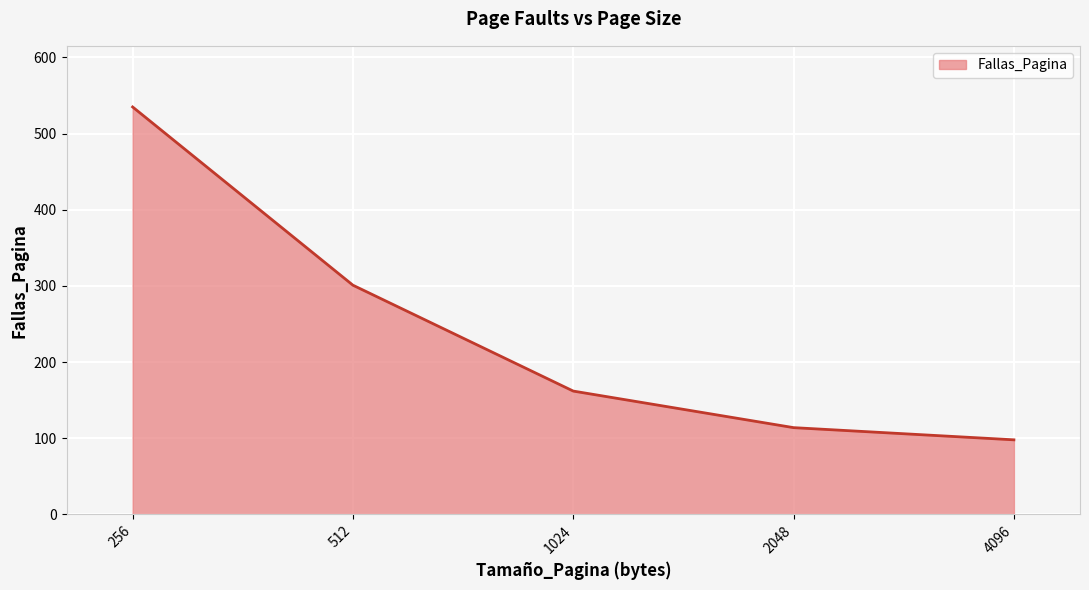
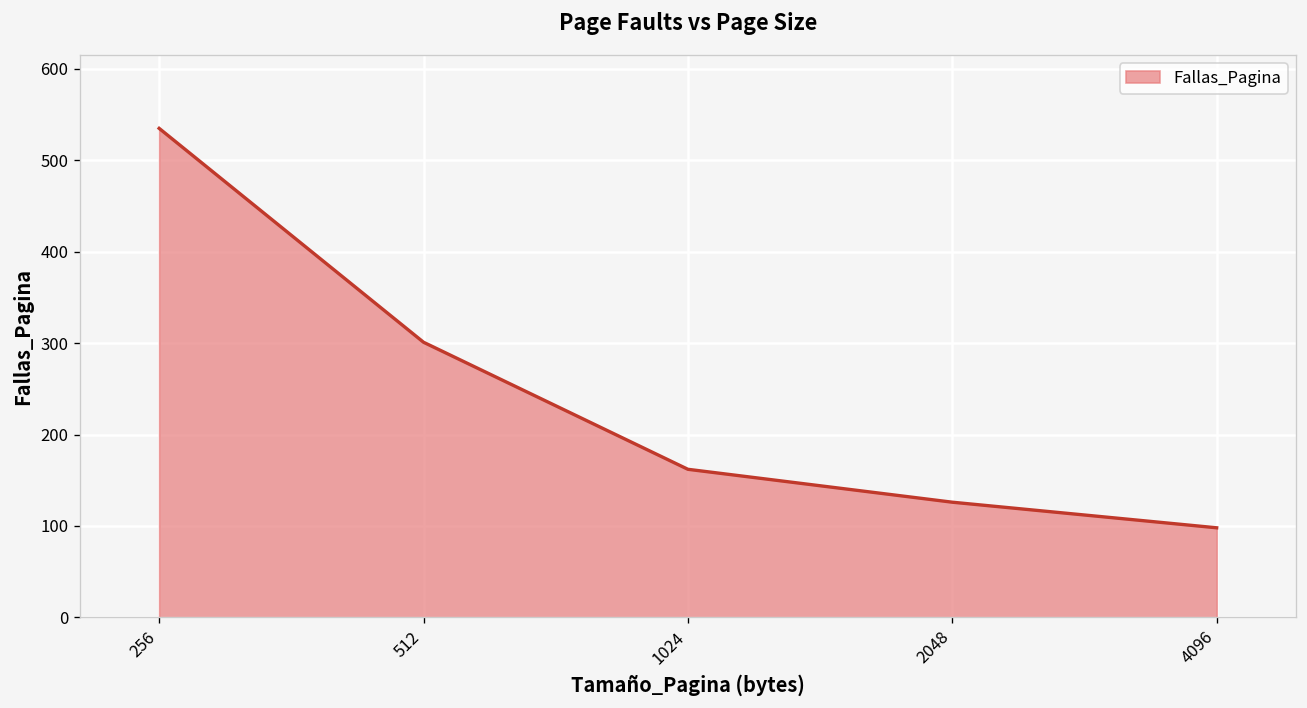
  {
    "256": 540,
    "512": 300,
    "1024": 160,
-   "2048": 110,
+   "2048": 130,
    "4096": 100
  }
